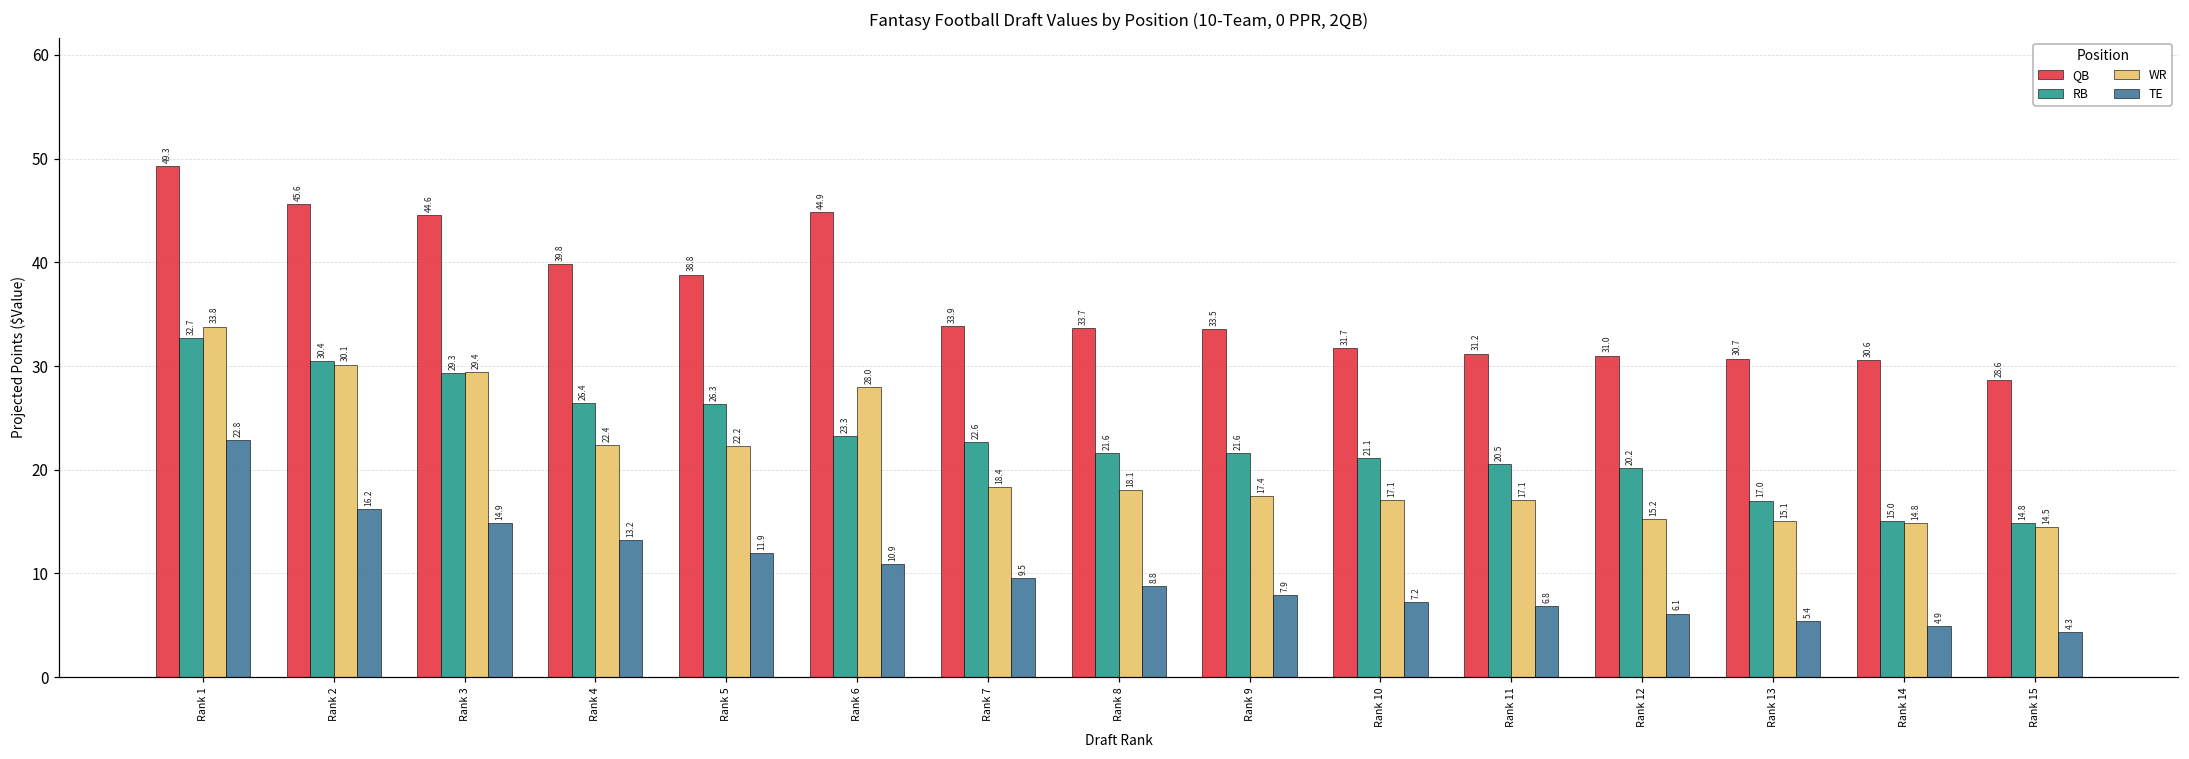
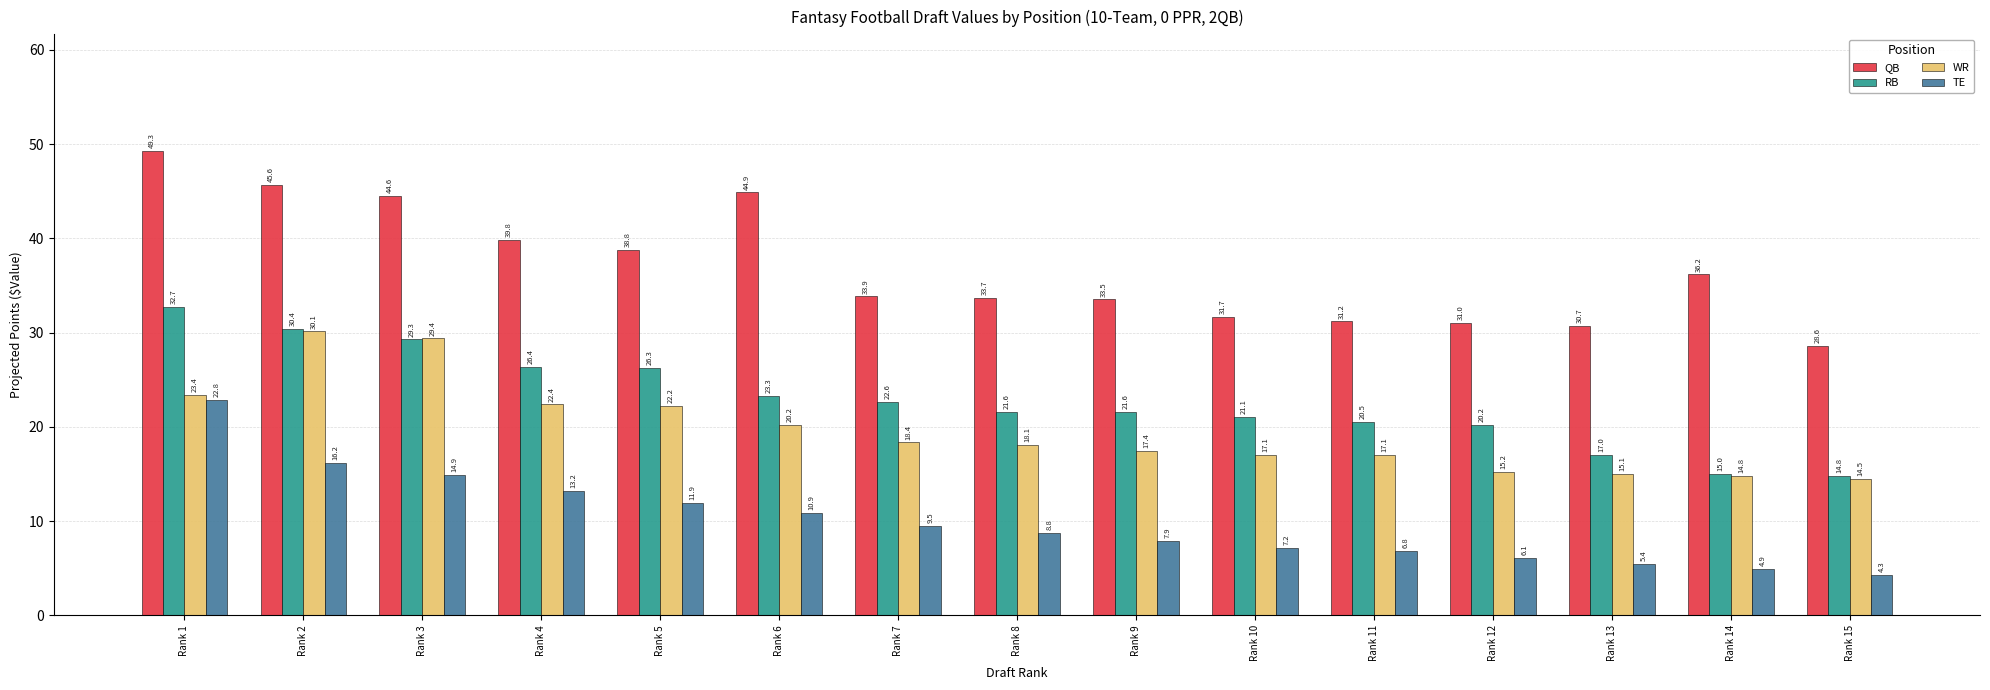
  {
    "QB": {
      "Rank 1": 49.3,
      "Rank 2": 45.6,
      "Rank 3": 44.6,
      "Rank 4": 39.8,
      "Rank 5": 38.8,
      "Rank 6": 44.9,
      "Rank 7": 33.9,
      "Rank 8": 33.7,
      "Rank 9": 33.5,
      "Rank 10": 31.7,
      "Rank 11": 31.2,
      "Rank 12": 31.0,
      "Rank 13": 30.7,
-     "Rank 14": 30.6,
+     "Rank 14": 36.2,
      "Rank 15": 28.6
    },
    "WR": {
-     "Rank 1": 33.8,
+     "Rank 1": 23.4,
      "Rank 2": 30.1,
      "Rank 3": 29.4,
      "Rank 4": 22.4,
      "Rank 5": 22.2,
-     "Rank 6": 28.0,
+     "Rank 6": 20.2,
      "Rank 7": 18.4,
      "Rank 8": 18.1,
      "Rank 9": 17.4,
      "Rank 10": 17.1,
      "Rank 11": 17.1,
      "Rank 12": 15.2,
      "Rank 13": 15.1,
      "Rank 14": 14.8,
      "Rank 15": 14.5
    }
  }
